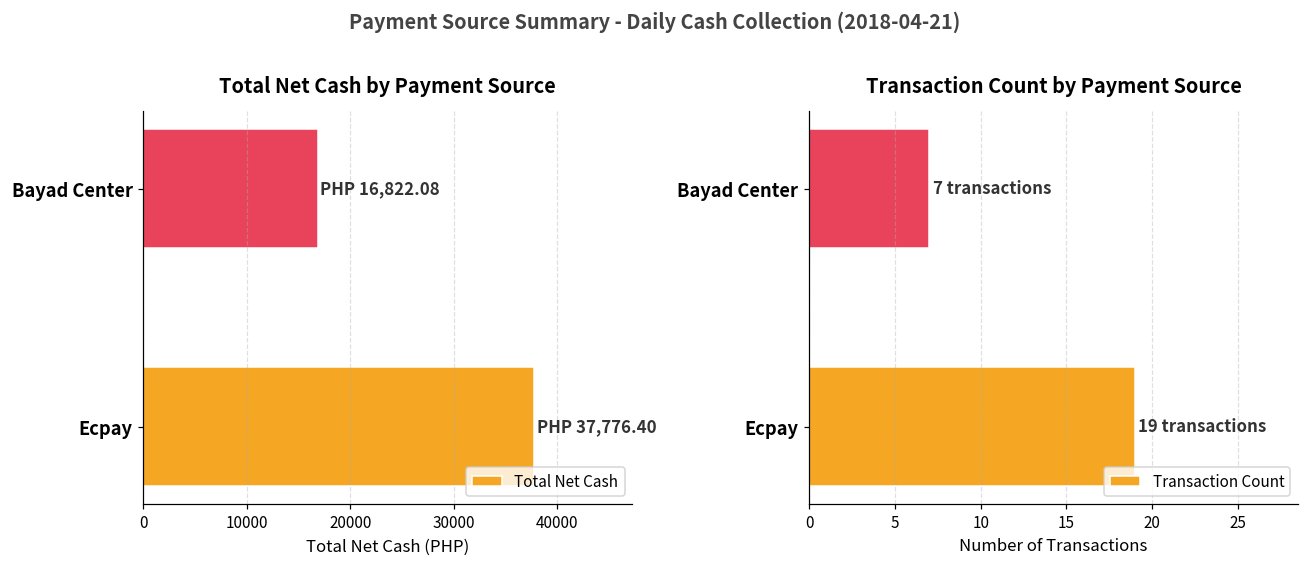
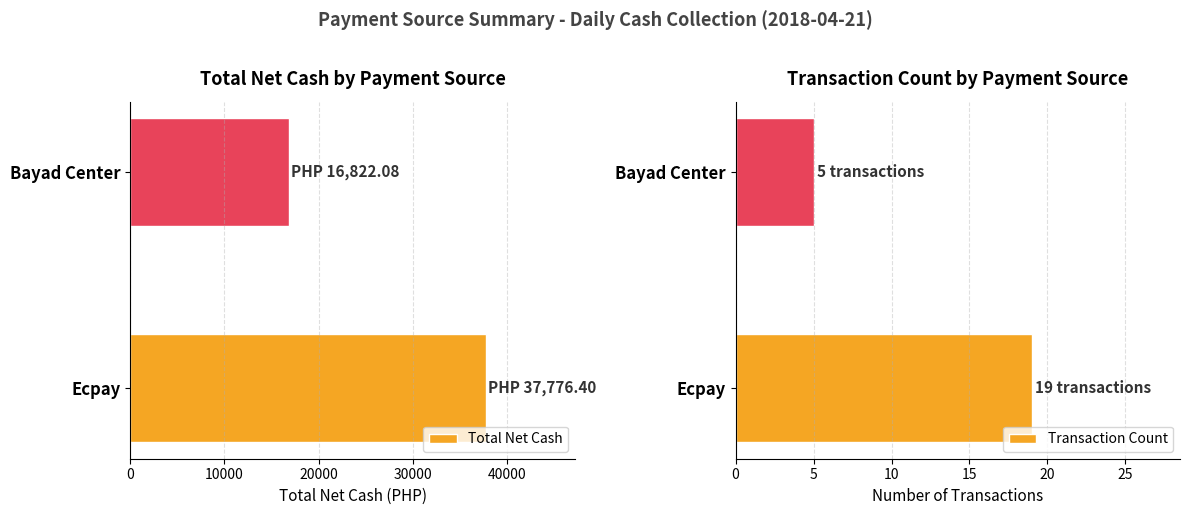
  {
    "Total Net Cash by Payment Source": {
      "Bayad Center": "16,822.08",
      "Ecpay": "37,776.40"
    },
    "Transaction Count by Payment Source": {
-     "Bayad Center": "7",
+     "Bayad Center": "5",
      "Ecpay": "19"
    }
  }
